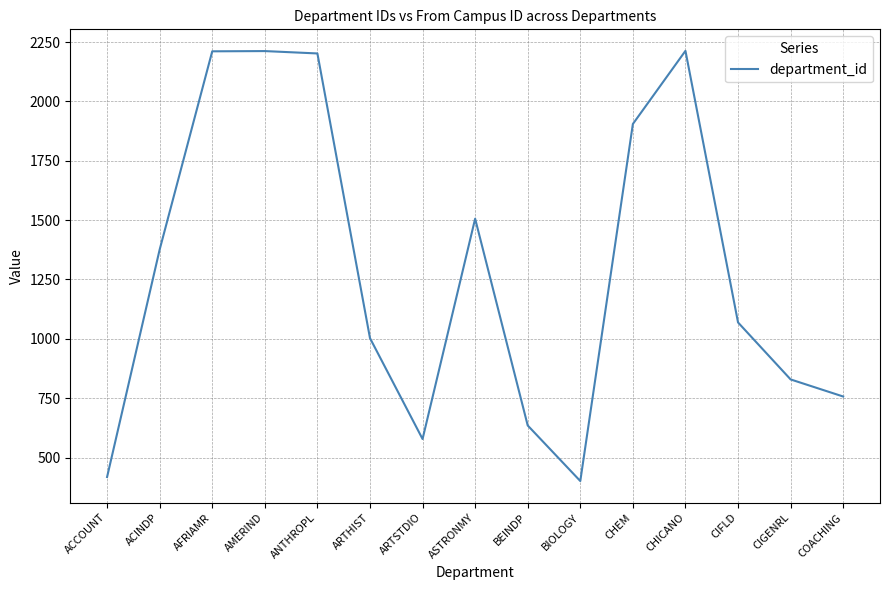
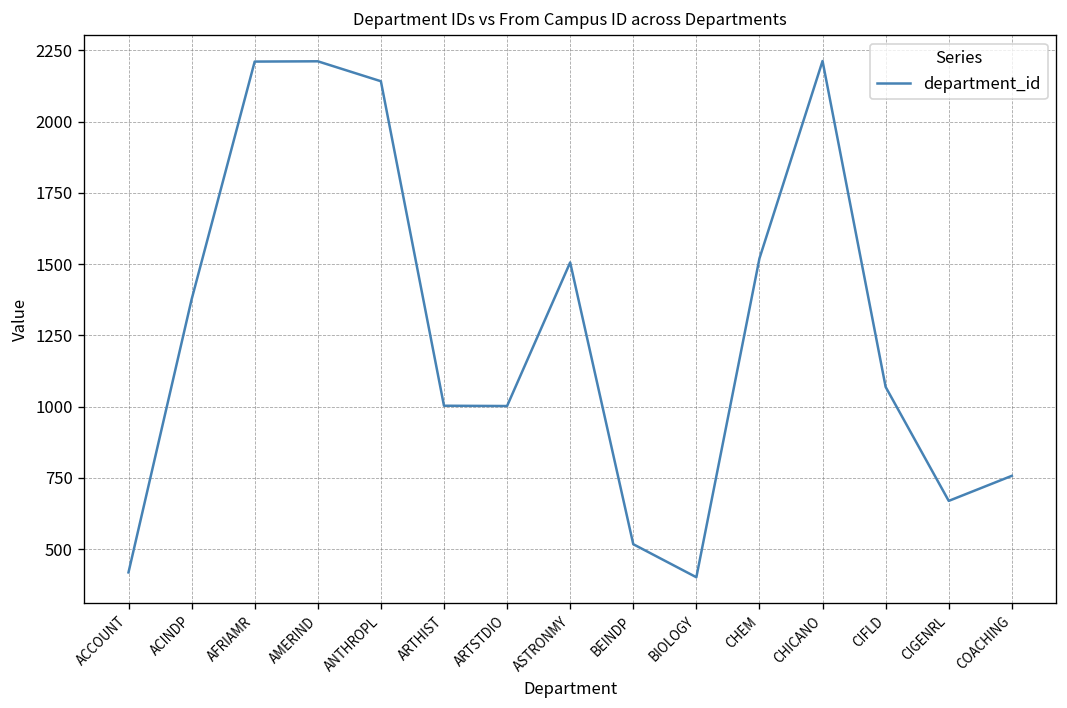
  {
    "ACCOUNT": 420,
    "ACINDP": 1380,
    "AFRIAMR": 2210,
    "AMERIND": 2210,
-   "ANTHROPL": 2200,
+   "ANTHROPL": 2140,
    "ARTHIST": 1000,
-   "ARTSTDIO": 580,
+   "ARTSTDIO": 1000,
    "ASTRONMY": 1510,
-   "BEINDP": 640,
+   "BEINDP": 520,
    "BIOLOGY": 400,
-   "CHEM": 1910,
+   "CHEM": 1520,
    "CHICANO": 2210,
    "CIFLD": 1070,
-   "CIGENRL": 830,
+   "CIGENRL": 670,
    "COACHING": 760
  }
